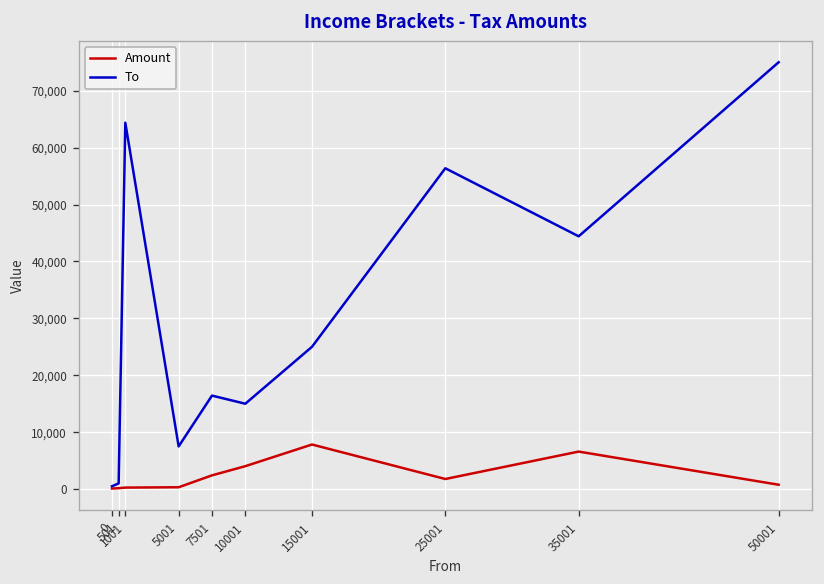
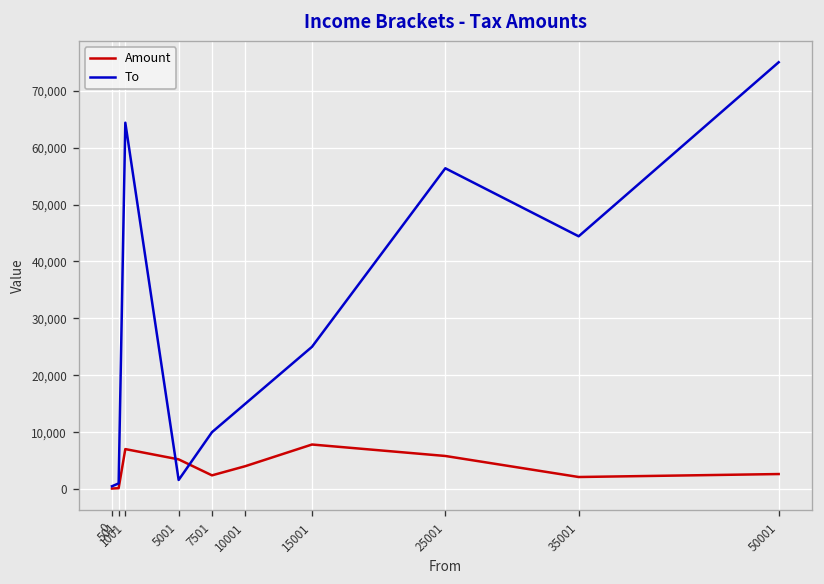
  {
    "Amount": {
      "501": "0",
-     "1001": "0",
-     "5001": "0",
+     "1001": "7,000",
+     "5001": "5,000",
      "7501": "2,000",
      "10001": "4,000",
      "15001": "8,000",
-     "25001": "2,000",
-     "35001": "7,000",
-     "50001": "1,000"
+     "25001": "6,000",
+     "35001": "2,000",
+     "50001": "3,000"
    },
    "To": {
      "501": "1,000",
      "1001": "64,000",
-     "5001": "8,000",
-     "7501": "16,000",
+     "5001": "2,000",
+     "7501": "10,000",
      "10001": "15,000",
      "15001": "25,000",
      "25001": "56,000",
      "35001": "44,000",
      "50001": "75,000"
    }
  }
